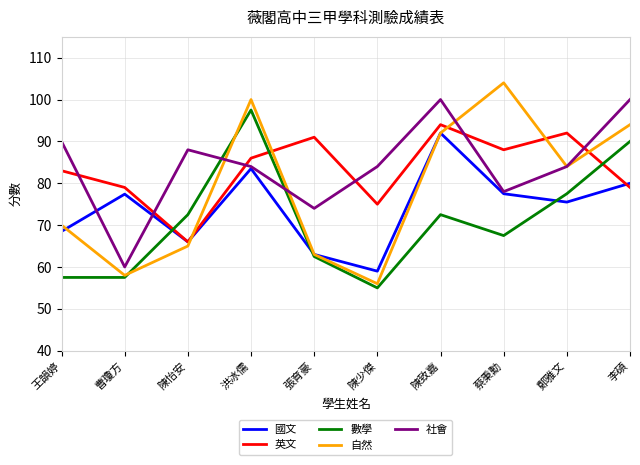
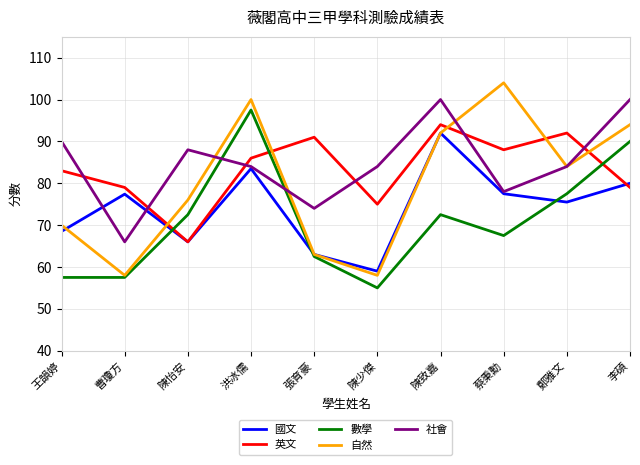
  {
    "國文": {
      "王韻婷": 69,
      "曹瓊方": 77,
      "陳少傑": 59,
      "鄭雅文": 76,
      "李碩": 80
    },
    "英文": {
      "王韻婷": 83,
      "曹瓊方": 79,
      "洪冰儒": 86,
      "張育豪": 91,
      "陳少傑": 75,
      "陳致嘉": 94,
      "蔡秉勳": 88,
      "鄭雅文": 92,
      "李碩": 79
    },
    "數學": {
      "王韻婷": 58,
      "陳怡安": 73,
      "洪冰儒": 98,
      "陳少傑": 55,
      "陳致嘉": 73,
      "蔡秉勳": 68,
      "鄭雅文": 78,
      "李碩": 90
    },
    "自然": {
      "王韻婷": 70,
-     "陳怡安": 65,
+     "陳怡安": 76,
      "洪冰儒": 100,
-     "陳少傑": 56,
+     "陳少傑": 58,
      "蔡秉勳": 104,
      "李碩": 94
    },
    "社會": {
      "王韻婷": 90,
-     "曹瓊方": 60,
+     "曹瓊方": 66,
      "陳怡安": 88,
      "張育豪": 74,
      "陳少傑": 84,
      "陳致嘉": 100,
      "李碩": 100
    }
  }
